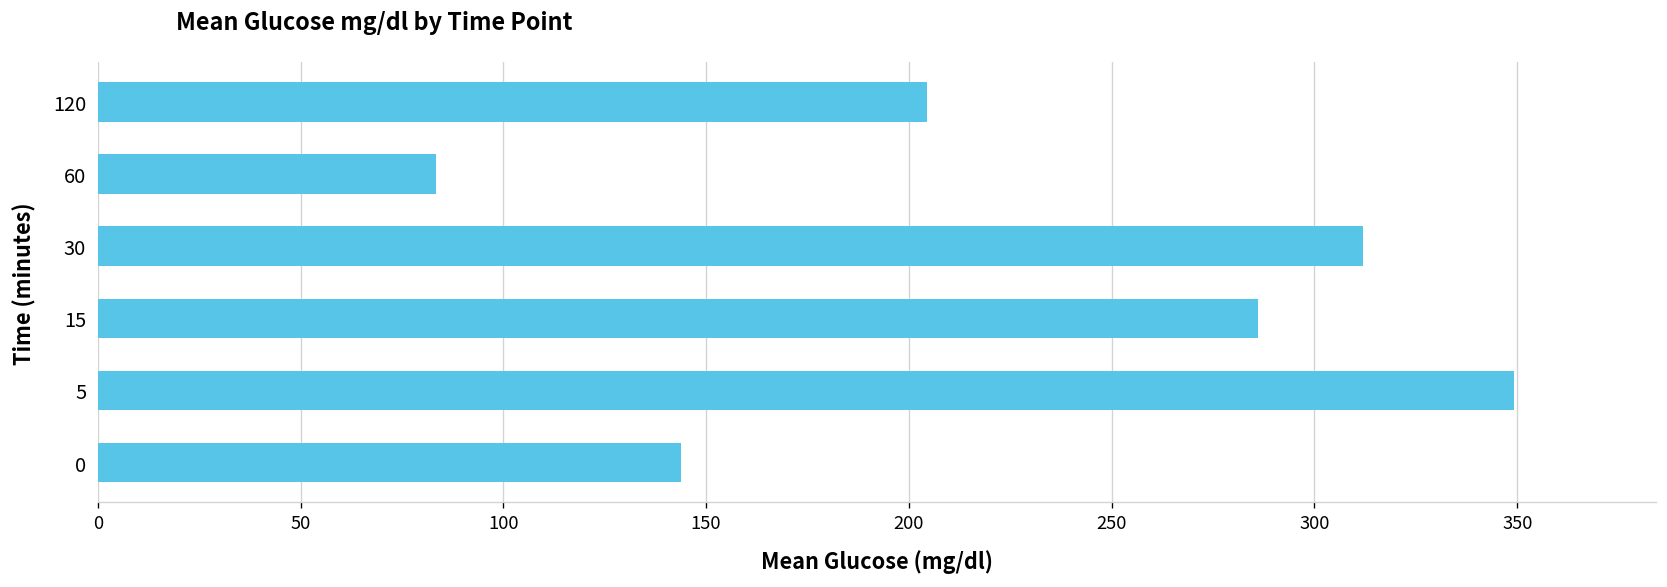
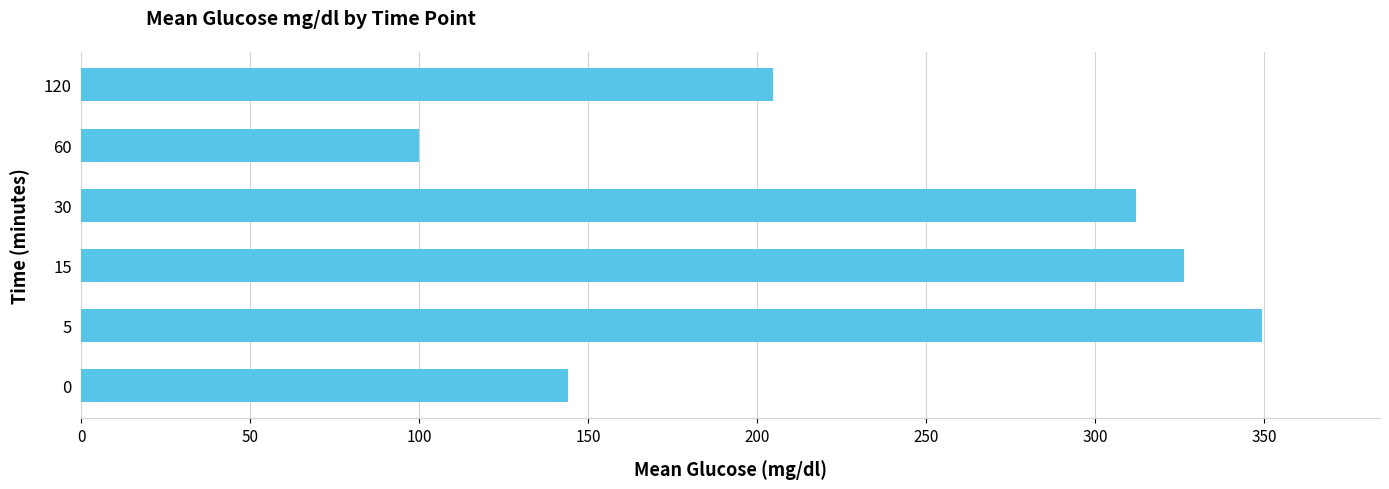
  {
    "120": 205,
-   "60": 83,
+   "60": 100,
    "30": 312,
-   "15": 286,
+   "15": 326,
    "5": 349,
    "0": 144
  }
